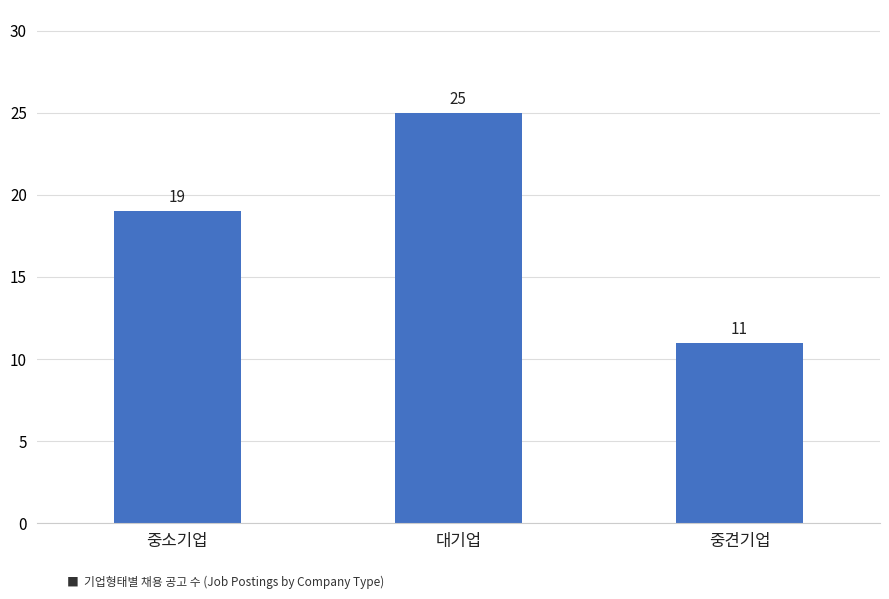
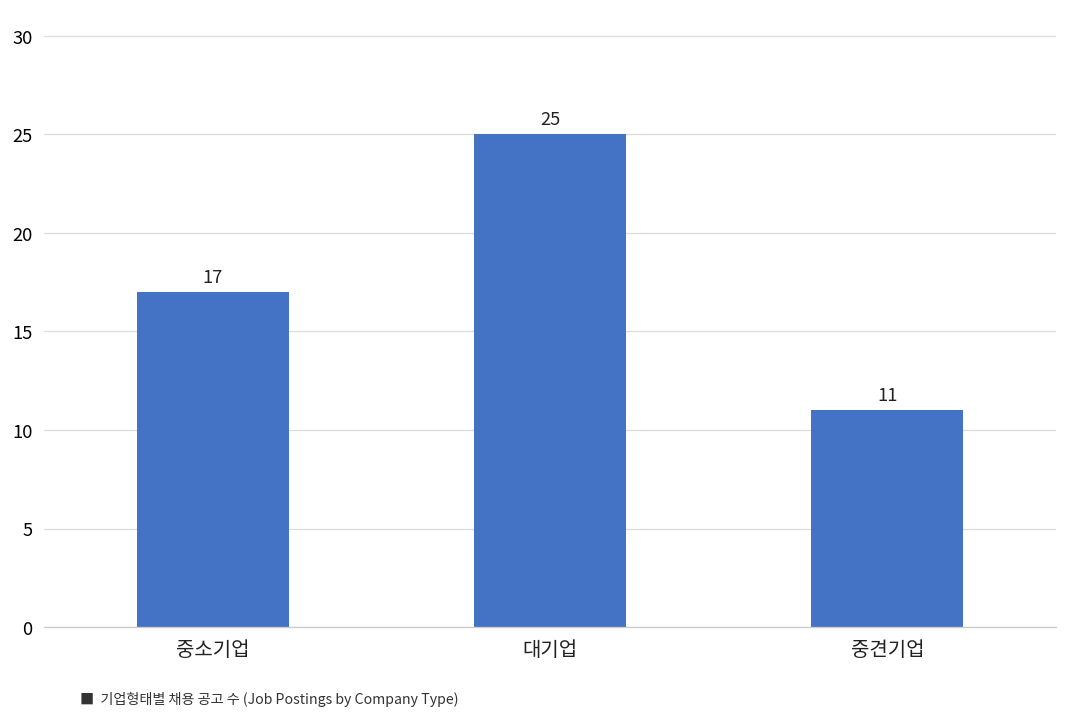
  {
-   "중소기업": 19,
+   "중소기업": 17,
    "대기업": 25,
    "중견기업": 11
  }
